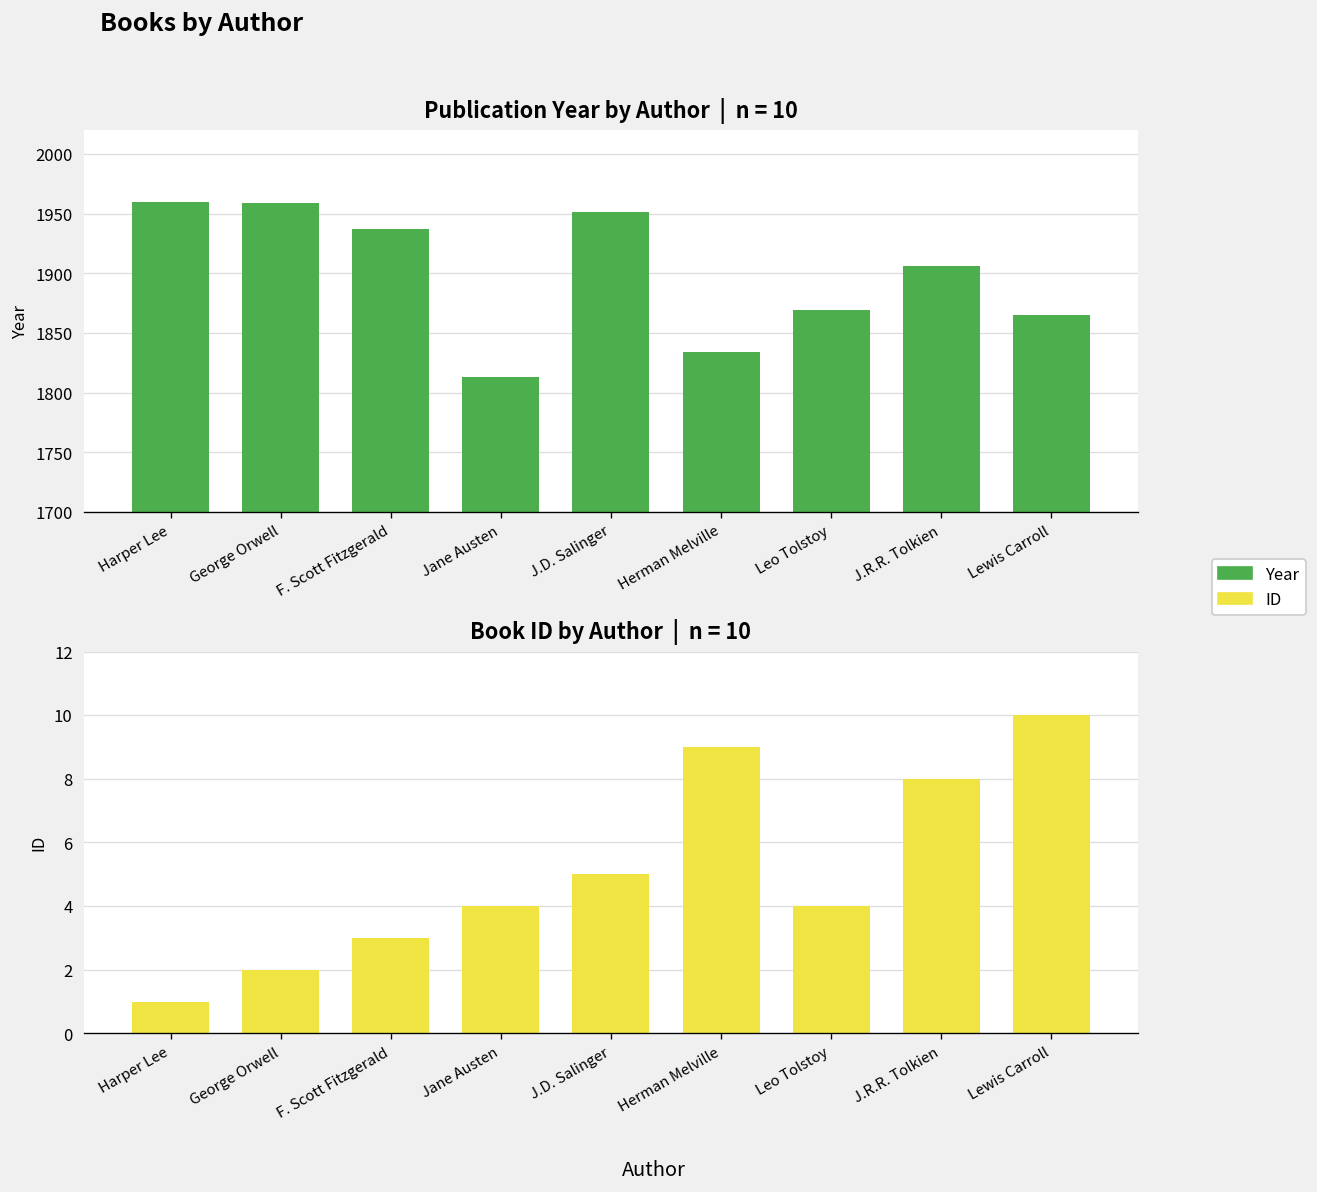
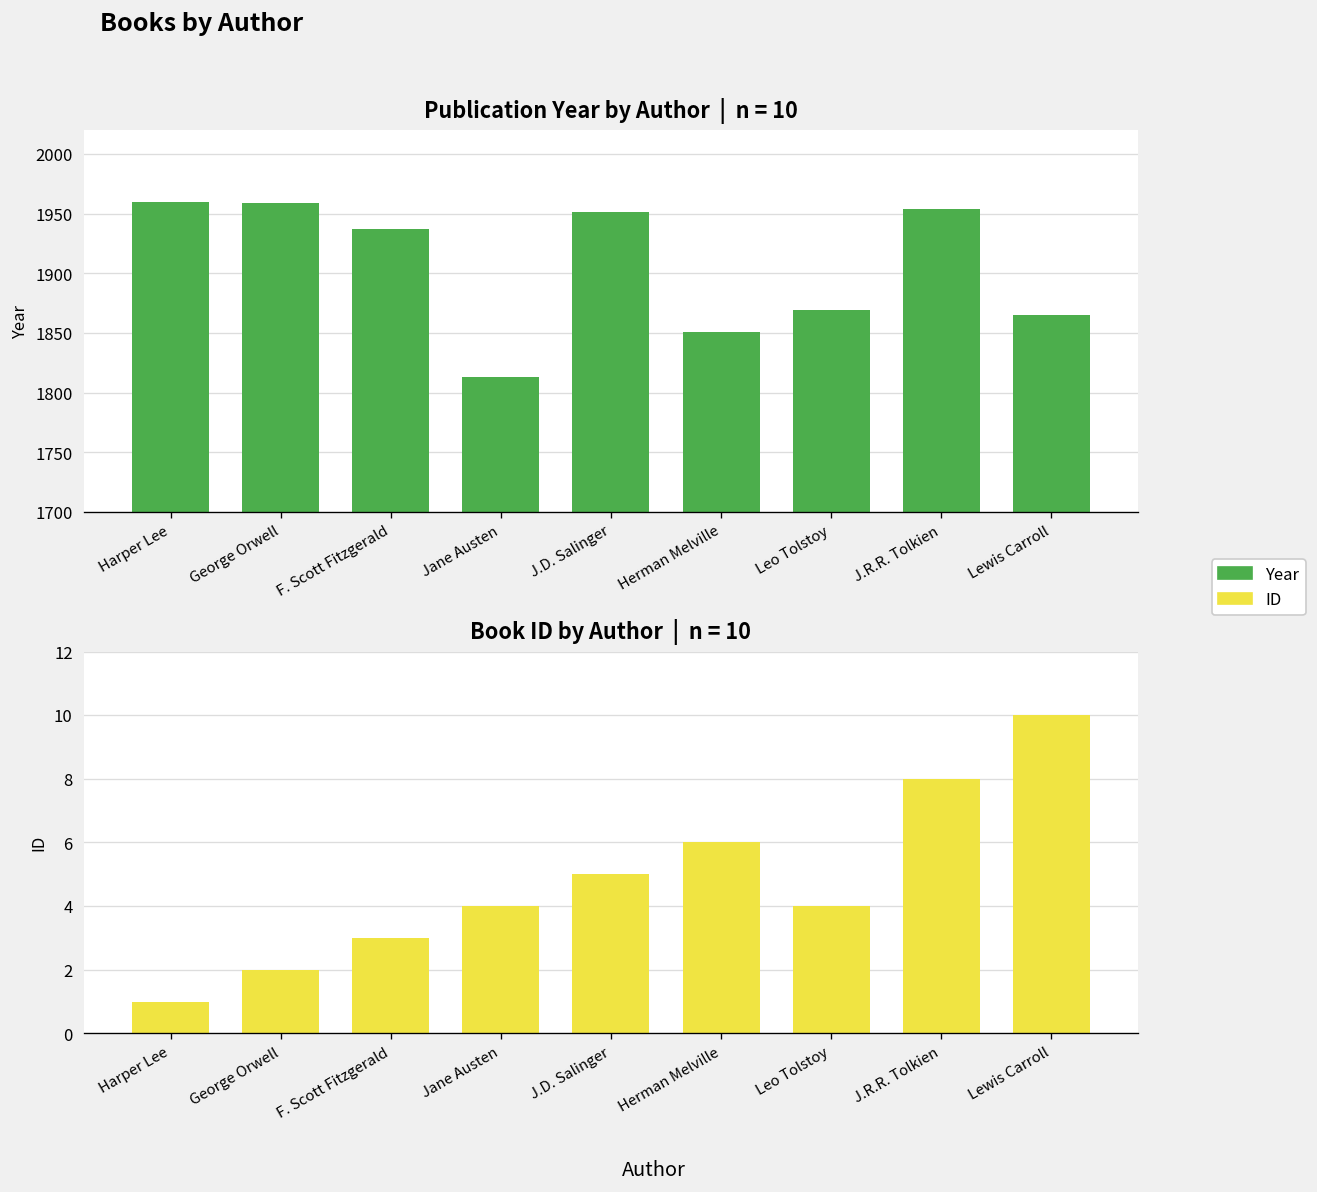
  {
    "Publication Year by Author | n = 10": {
      "Harper Lee": 1960,
      "George Orwell": 1960,
      "F. Scott Fitzgerald": 1940,
      "Jane Austen": 1810,
      "J.D. Salinger": 1950,
-     "Herman Melville": 1830,
+     "Herman Melville": 1850,
      "Leo Tolstoy": 1870,
-     "J.R.R. Tolkien": 1910,
+     "J.R.R. Tolkien": 1950,
      "Lewis Carroll": 1870
    },
    "Book ID by Author | n = 10": {
      "Harper Lee": 1,
      "George Orwell": 2,
      "F. Scott Fitzgerald": 3,
      "Jane Austen": 4,
      "J.D. Salinger": 5,
-     "Herman Melville": 9,
+     "Herman Melville": 6,
      "Leo Tolstoy": 4,
      "J.R.R. Tolkien": 8,
      "Lewis Carroll": 10
    }
  }
